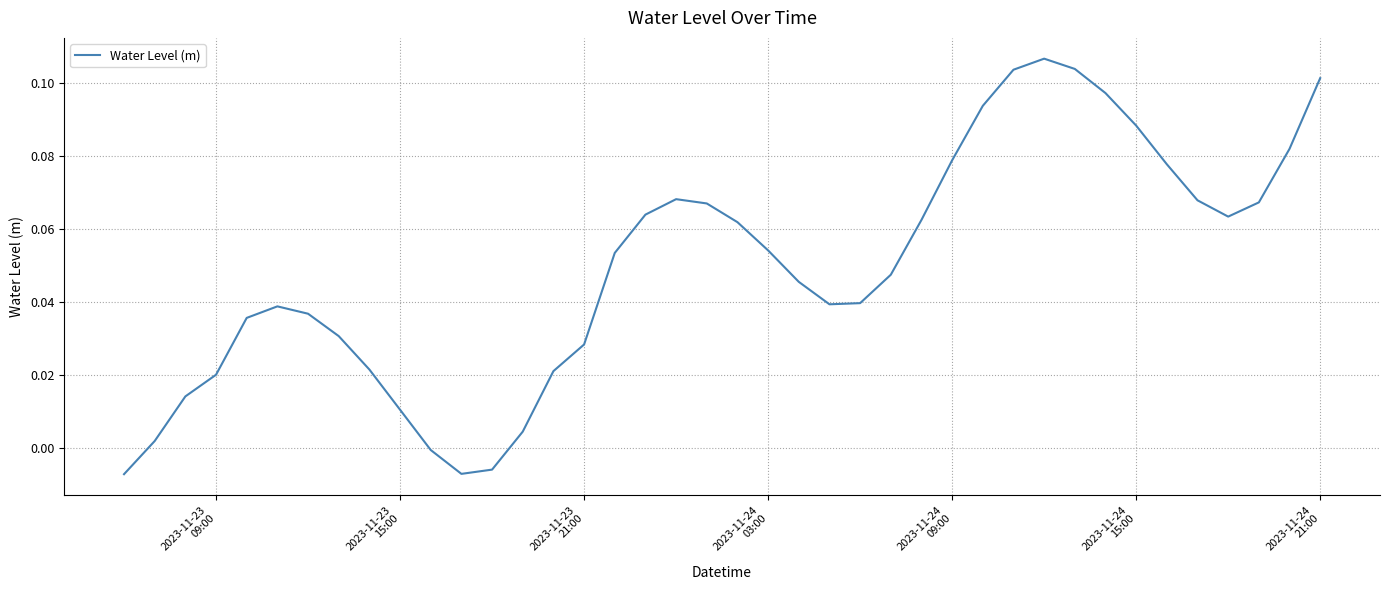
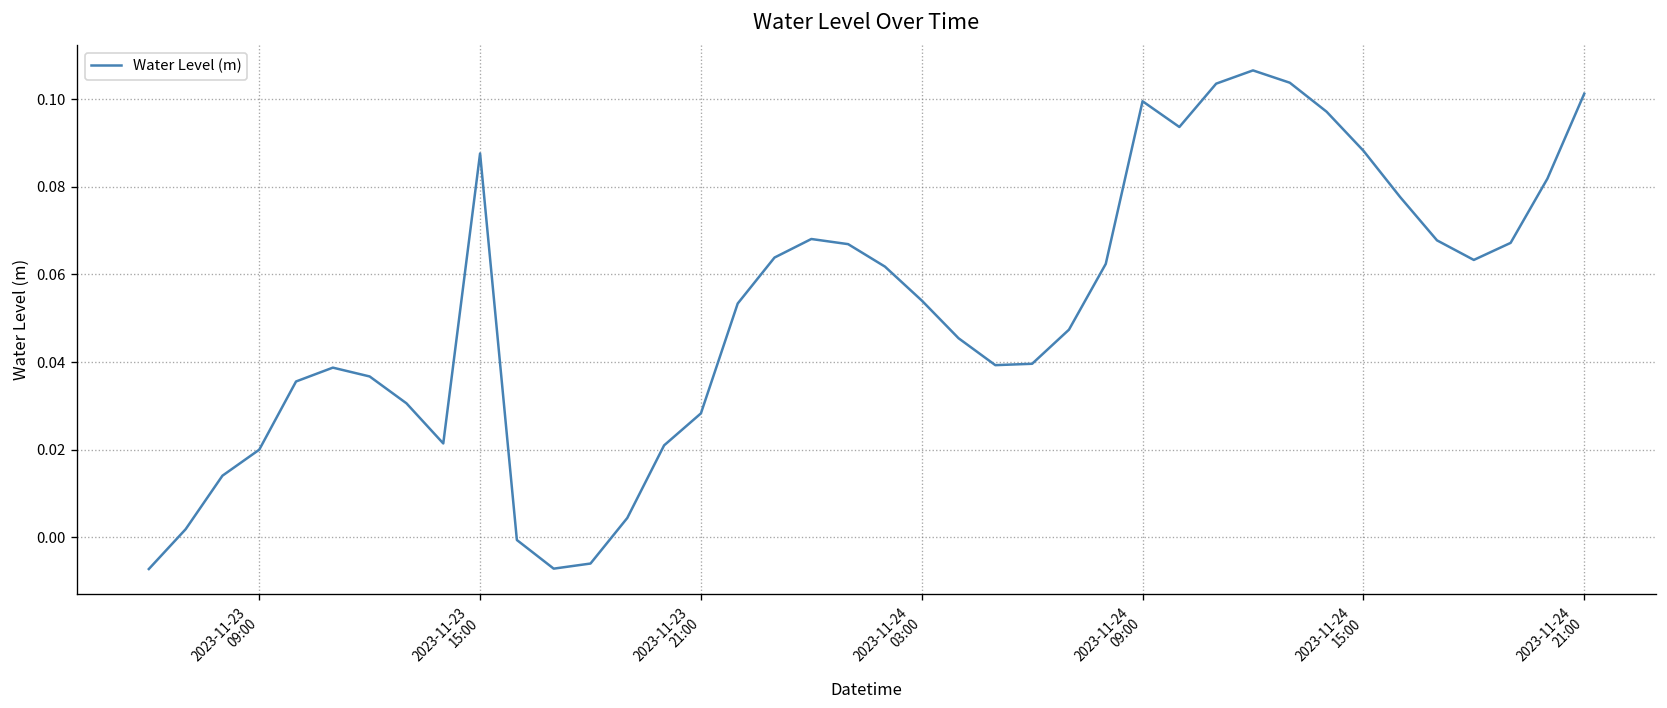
  {
    "2023-11-23 09:00": 0.020,
-   "2023-11-23 15:00": 0.010,
+   "2023-11-23 15:00": 0.088,
    "2023-11-23 21:00": 0.028,
    "2023-11-24 03:00": 0.054,
-   "2023-11-24 09:00": 0.079,
+   "2023-11-24 09:00": 0.100,
    "2023-11-24 15:00": 0.088,
    "2023-11-24 21:00": 0.101
  }
